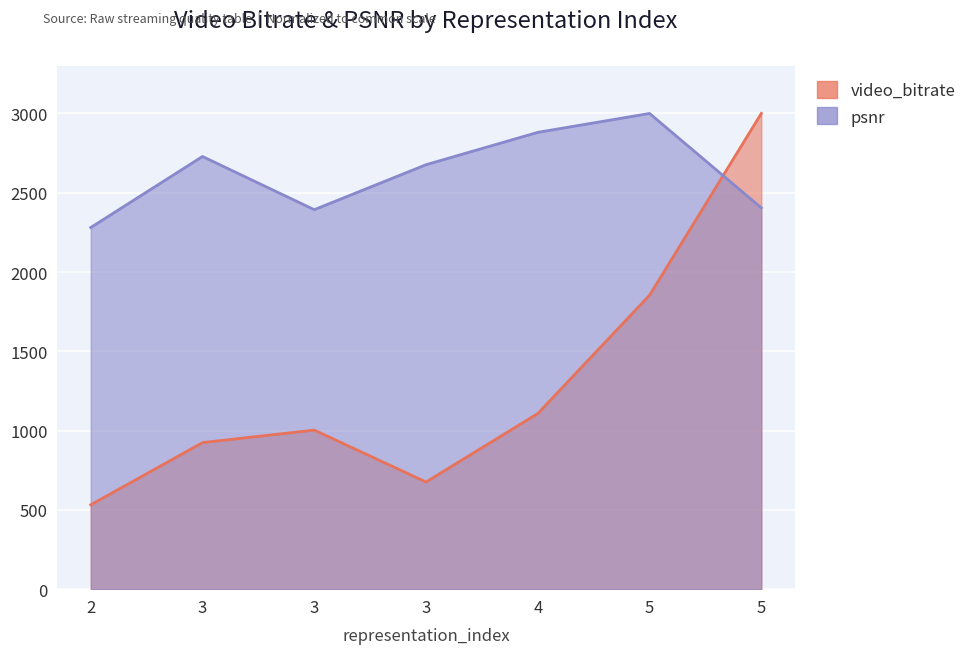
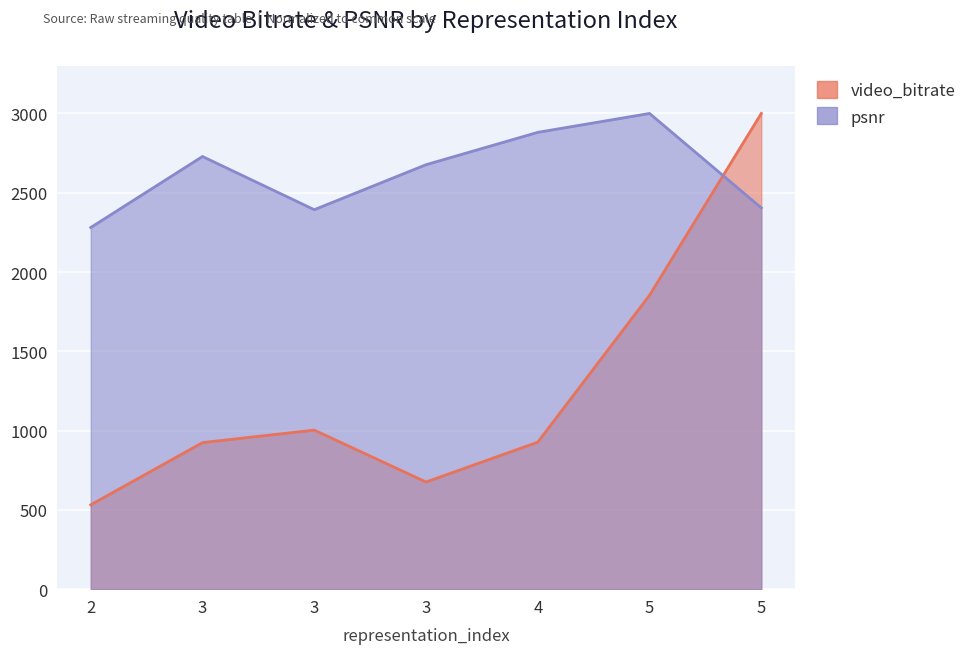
  {
    "video_bitrate": {
      "2": 530,
-     "4": 1110
+     "4": 930
    },
    "psnr": {
      "2": 2280,
      "4": 2880
    }
  }
